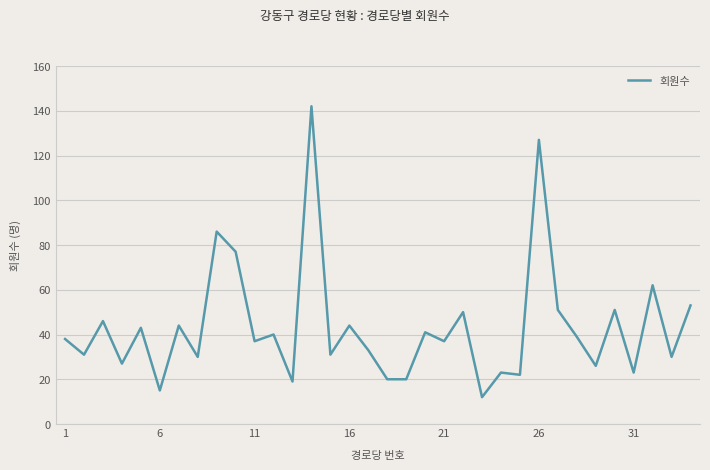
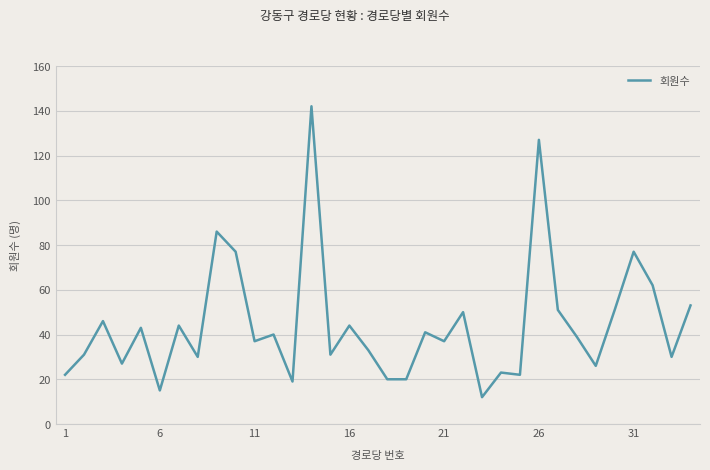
  {
-   "1": 38,
+   "1": 22,
    "6": 15,
    "11": 37,
    "16": 44,
    "21": 37,
    "26": 127,
-   "31": 23
+   "31": 77
  }
